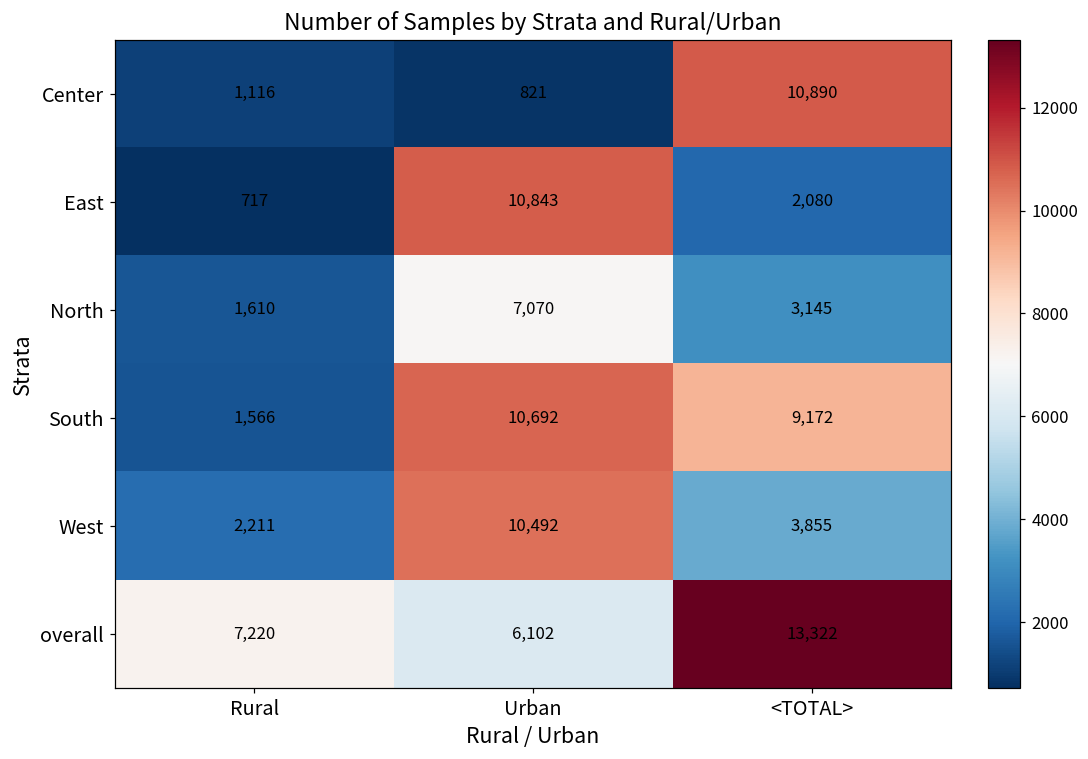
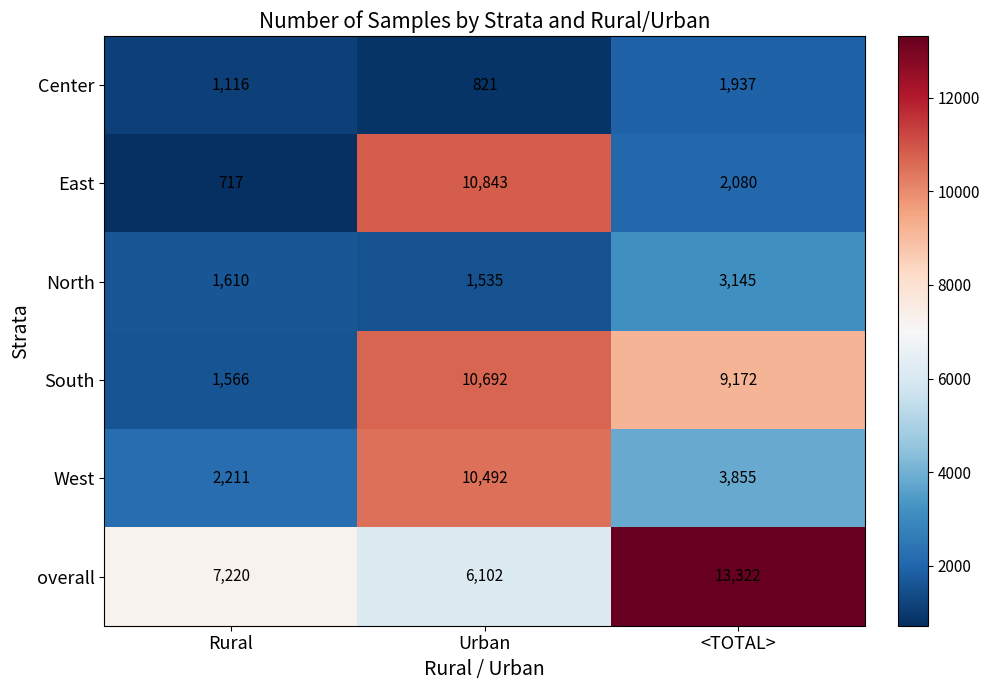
  {
    "Center": {
      "Rural": "1,116",
      "Urban": "821",
-     "<TOTAL>": "10,890"
+     "<TOTAL>": "1,937"
    },
    "East": {
      "Rural": "717",
      "Urban": "10,843",
      "<TOTAL>": "2,080"
    },
    "North": {
      "Rural": "1,610",
-     "Urban": "7,070",
+     "Urban": "1,535",
      "<TOTAL>": "3,145"
    },
    "South": {
      "Rural": "1,566",
      "Urban": "10,692",
      "<TOTAL>": "9,172"
    },
    "West": {
      "Rural": "2,211",
      "Urban": "10,492",
      "<TOTAL>": "3,855"
    },
    "overall": {
      "Rural": "7,220",
      "Urban": "6,102",
      "<TOTAL>": "13,322"
    }
  }
